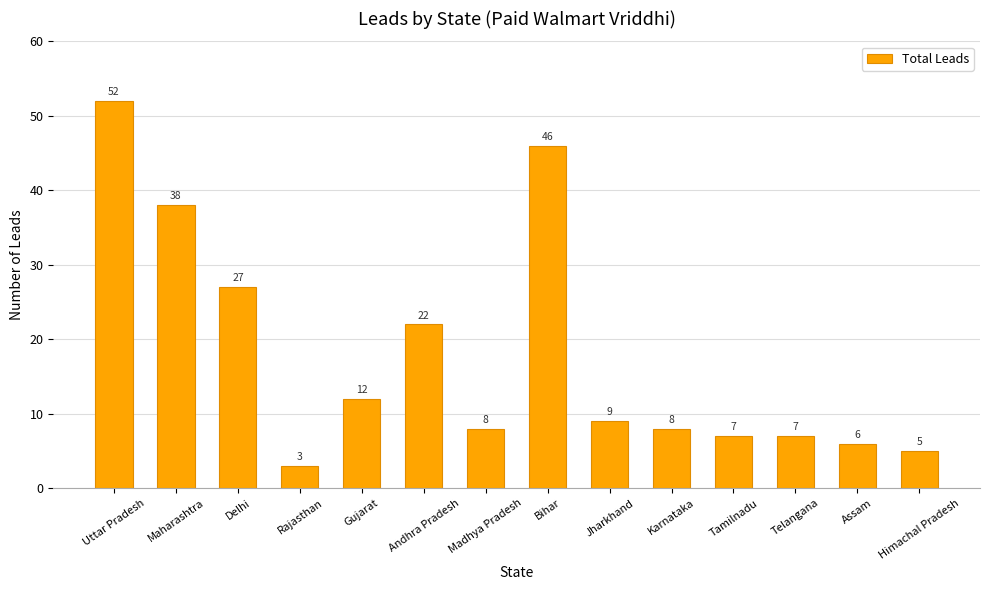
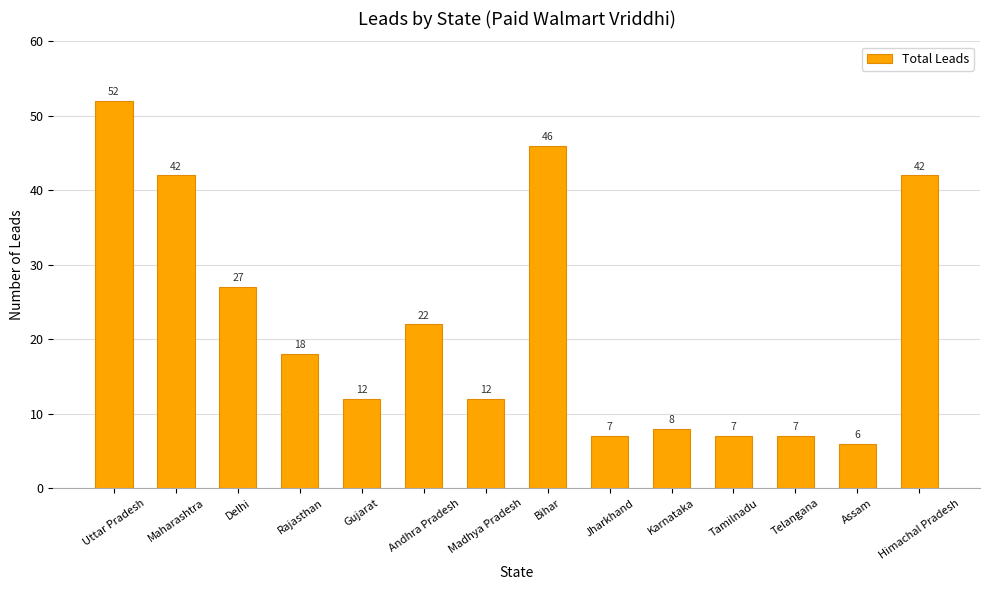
  {
    "Uttar Pradesh": 52,
-   "Maharashtra": 38,
+   "Maharashtra": 42,
    "Delhi": 27,
-   "Rajasthan": 3,
+   "Rajasthan": 18,
    "Gujarat": 12,
    "Andhra Pradesh": 22,
-   "Madhya Pradesh": 8,
+   "Madhya Pradesh": 12,
    "Bihar": 46,
-   "Jharkhand": 9,
+   "Jharkhand": 7,
    "Karnataka": 8,
    "Tamilnadu": 7,
    "Telangana": 7,
    "Assam": 6,
-   "Himachal Pradesh": 5
+   "Himachal Pradesh": 42
  }
